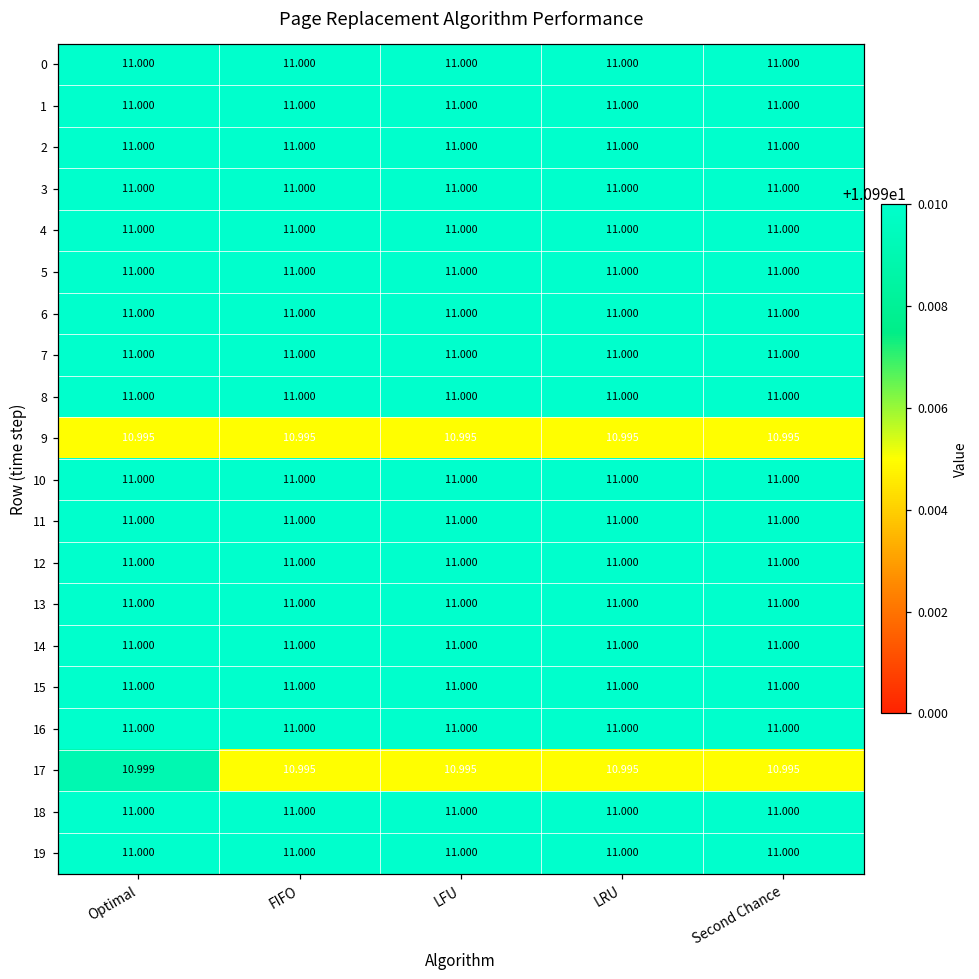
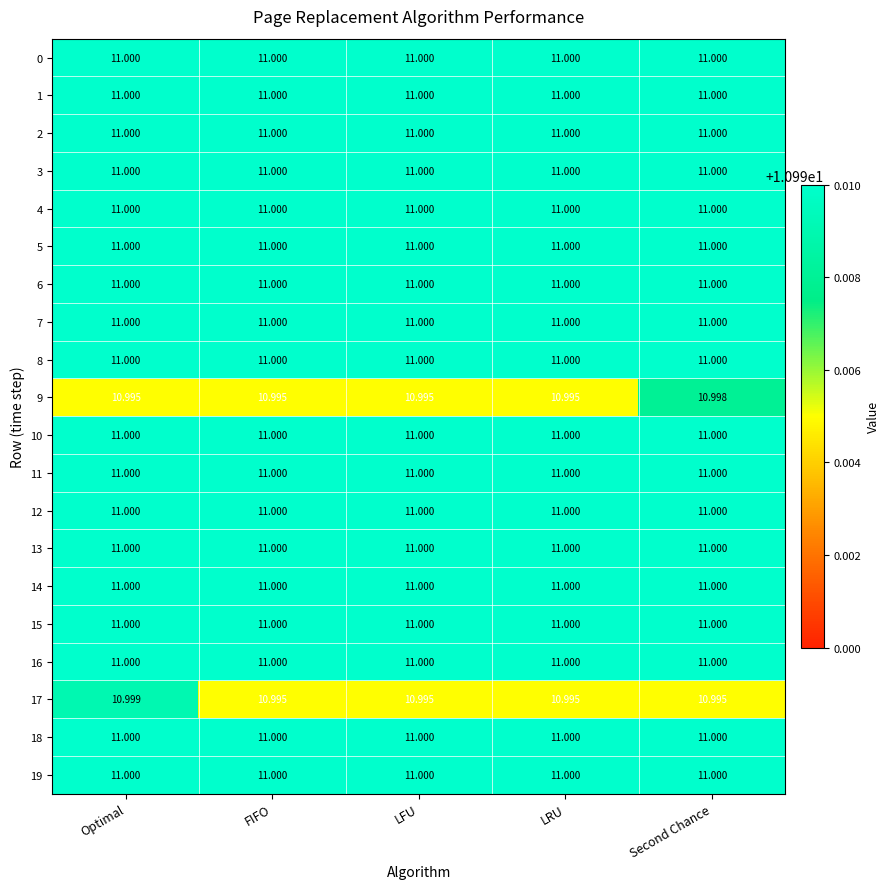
  {
    "0": {
      "Optimal": 11.000,
      "FIFO": 11.000,
      "LFU": 11.000,
      "LRU": 11.000,
      "Second Chance": 11.000
    },
    "1": {
      "Optimal": 11.000,
      "FIFO": 11.000,
      "LFU": 11.000,
      "LRU": 11.000,
      "Second Chance": 11.000
    },
    "2": {
      "Optimal": 11.000,
      "FIFO": 11.000,
      "LFU": 11.000,
      "LRU": 11.000,
      "Second Chance": 11.000
    },
    "3": {
      "Optimal": 11.000,
      "FIFO": 11.000,
      "LFU": 11.000,
      "LRU": 11.000,
      "Second Chance": 11.000
    },
    "4": {
      "Optimal": 11.000,
      "FIFO": 11.000,
      "LFU": 11.000,
      "LRU": 11.000,
      "Second Chance": 11.000
    },
    "5": {
      "Optimal": 11.000,
      "FIFO": 11.000,
      "LFU": 11.000,
      "LRU": 11.000,
      "Second Chance": 11.000
    },
    "6": {
      "Optimal": 11.000,
      "FIFO": 11.000,
      "LFU": 11.000,
      "LRU": 11.000,
      "Second Chance": 11.000
    },
    "7": {
      "Optimal": 11.000,
      "FIFO": 11.000,
      "LFU": 11.000,
      "LRU": 11.000,
      "Second Chance": 11.000
    },
    "8": {
      "Optimal": 11.000,
      "FIFO": 11.000,
      "LFU": 11.000,
      "LRU": 11.000,
      "Second Chance": 11.000
    },
    "9": {
      "Optimal": 10.995,
      "FIFO": 10.995,
      "LFU": 10.995,
      "LRU": 10.995,
-     "Second Chance": 10.995
+     "Second Chance": 10.998
    },
    "10": {
      "Optimal": 11.000,
      "FIFO": 11.000,
      "LFU": 11.000,
      "LRU": 11.000,
      "Second Chance": 11.000
    },
    "11": {
      "Optimal": 11.000,
      "FIFO": 11.000,
      "LFU": 11.000,
      "LRU": 11.000,
      "Second Chance": 11.000
    },
    "12": {
      "Optimal": 11.000,
      "FIFO": 11.000,
      "LFU": 11.000,
      "LRU": 11.000,
      "Second Chance": 11.000
    },
    "13": {
      "Optimal": 11.000,
      "FIFO": 11.000,
      "LFU": 11.000,
      "LRU": 11.000,
      "Second Chance": 11.000
    },
    "14": {
      "Optimal": 11.000,
      "FIFO": 11.000,
      "LFU": 11.000,
      "LRU": 11.000,
      "Second Chance": 11.000
    },
    "15": {
      "Optimal": 11.000,
      "FIFO": 11.000,
      "LFU": 11.000,
      "LRU": 11.000,
      "Second Chance": 11.000
    },
    "16": {
      "Optimal": 11.000,
      "FIFO": 11.000,
      "LFU": 11.000,
      "LRU": 11.000,
      "Second Chance": 11.000
    },
    "17": {
      "Optimal": 10.999,
      "FIFO": 10.995,
      "LFU": 10.995,
      "LRU": 10.995,
      "Second Chance": 10.995
    },
    "18": {
      "Optimal": 11.000,
      "FIFO": 11.000,
      "LFU": 11.000,
      "LRU": 11.000,
      "Second Chance": 11.000
    },
    "19": {
      "Optimal": 11.000,
      "FIFO": 11.000,
      "LFU": 11.000,
      "LRU": 11.000,
      "Second Chance": 11.000
    }
  }
